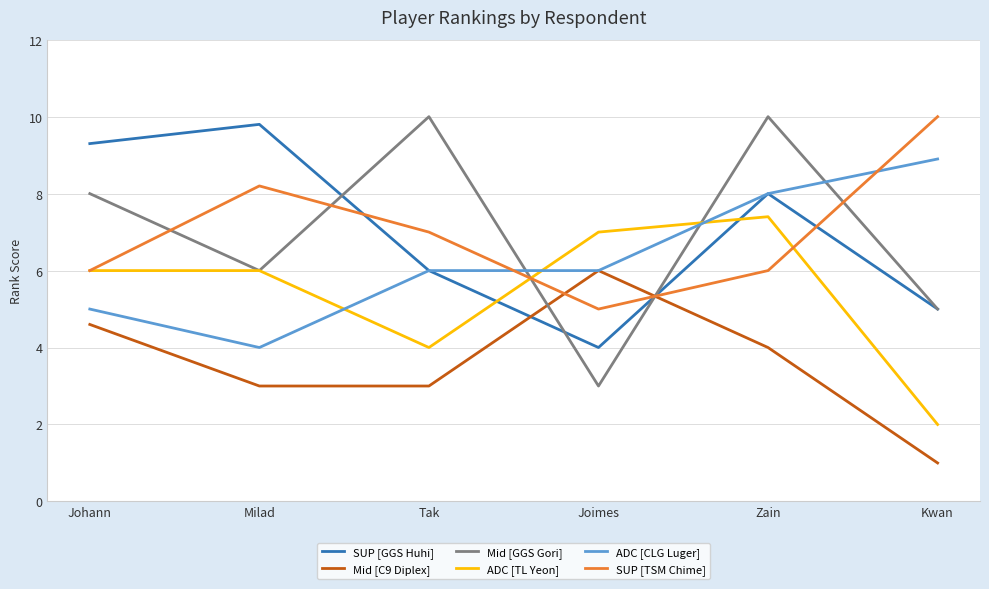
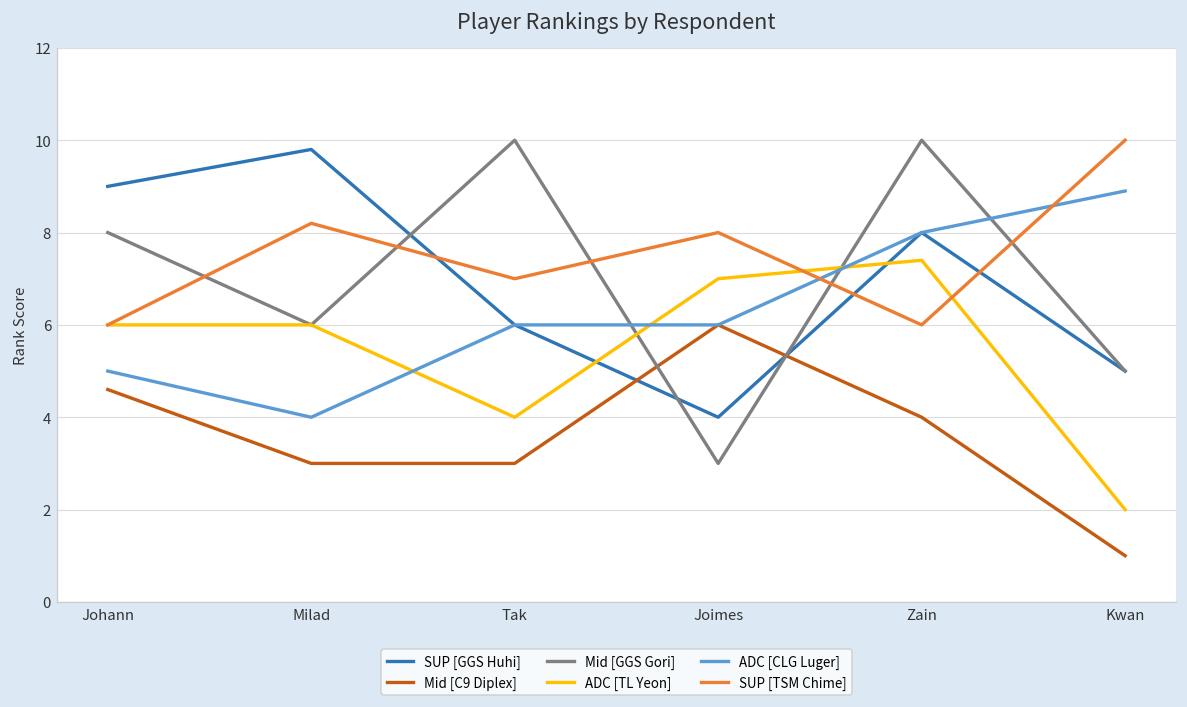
  {
    "SUP [GGS Huhi]": {
-     "Johann": 9.3,
+     "Johann": 9.0,
      "Milad": 9.8,
      "Joimes": 4.0
    },
    "Mid [C9 Diplex]": {
      "Johann": 4.6,
      "Milad": 3.0,
      "Tak": 3.0,
      "Zain": 4.0,
      "Kwan": 1.0
    },
    "Mid [GGS Gori]": {
      "Johann": 8.0,
      "Tak": 10.0,
      "Joimes": 3.0,
      "Zain": 10.0
    },
    "ADC [TL Yeon]": {
      "Tak": 4.0,
      "Joimes": 7.0,
      "Zain": 7.4,
      "Kwan": 2.0
    },
    "ADC [CLG Luger]": {
      "Johann": 5.0,
      "Milad": 4.0,
      "Kwan": 8.9
    },
    "SUP [TSM Chime]": {
      "Milad": 8.2,
      "Tak": 7,
-     "Joimes": 5,
+     "Joimes": 8,
      "Zain": 6,
      "Kwan": 10
    }
  }
